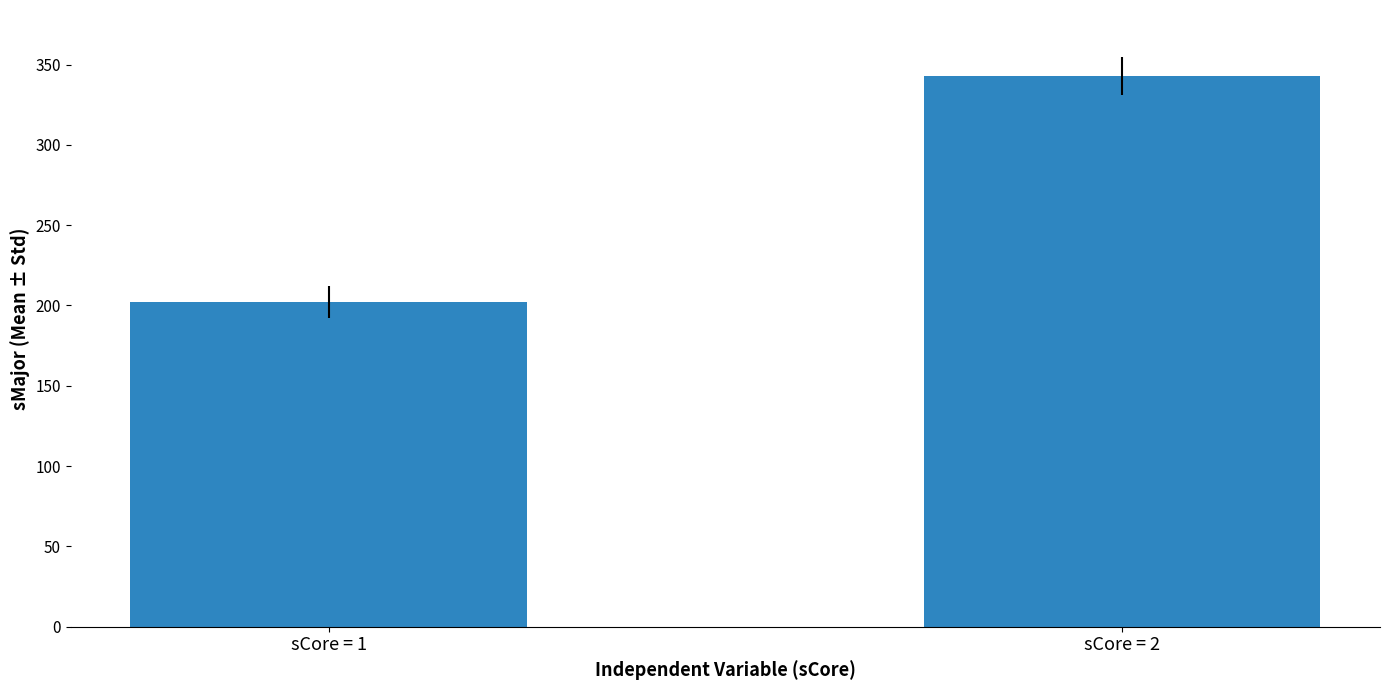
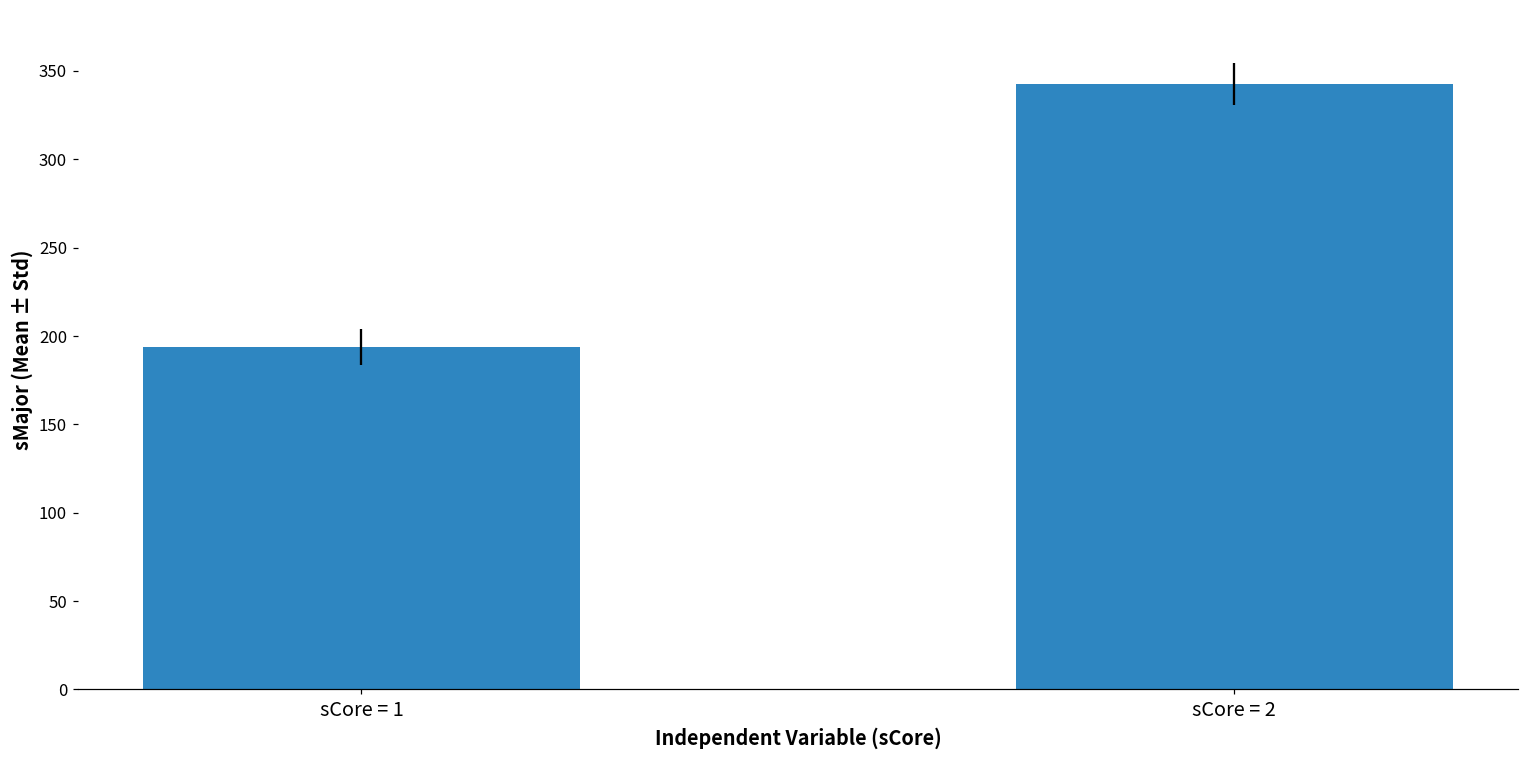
  {
-   "sCore = 1": 202,
+   "sCore = 1": 194,
    "sCore = 2": 343
  }
